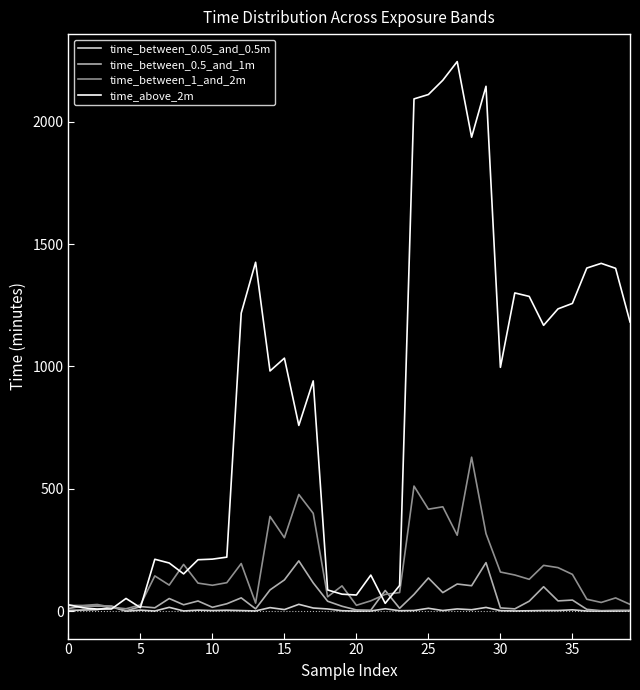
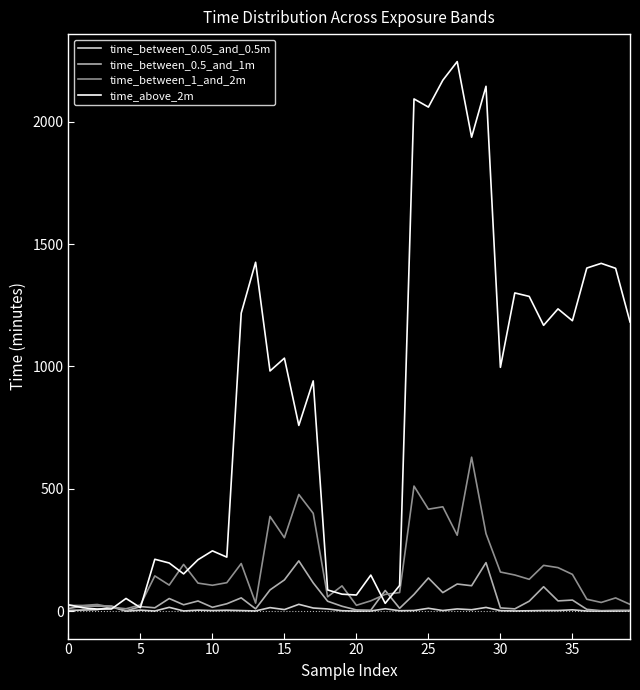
  {
    "time_above_2m": {
-     "10": 210,
+     "10": 250,
      "15": 1030,
      "20": 70,
-     "25": 2110,
+     "25": 2060,
      "30": 1000,
-     "35": 1260
+     "35": 1190
    }
  }
